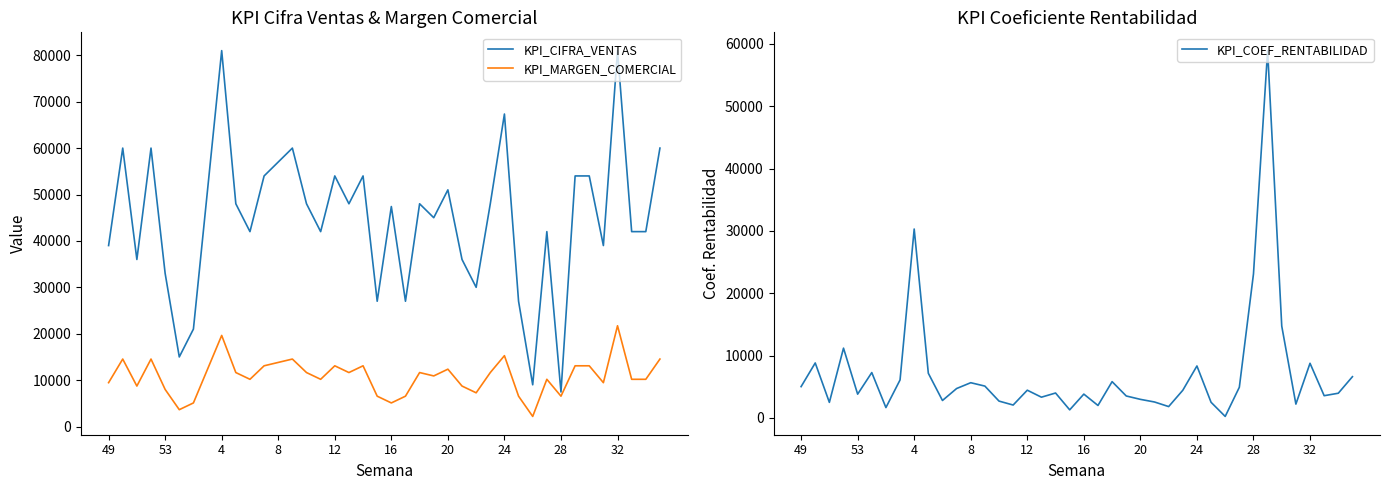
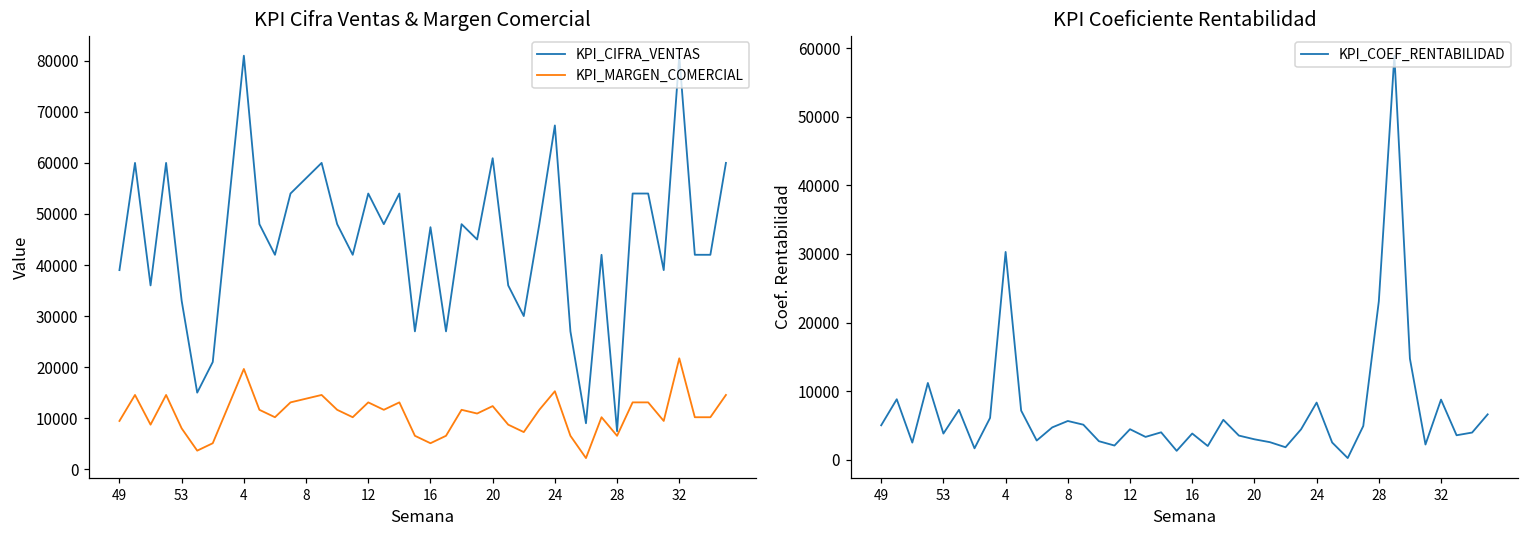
  {
    "KPI Cifra Ventas & Margen Comercial": {
      "KPI_CIFRA_VENTAS": {
        "49": 39000,
        "53": 33000,
        "4": 81000,
        "8": 57000,
        "12": 54000,
        "16": 47000,
-       "20": 51000,
+       "20": 61000,
        "24": 67000,
        "28": 7000
      },
      "KPI_MARGEN_COMERCIAL": {
        "49": 9000,
        "53": 8000,
        "4": 20000,
        "8": 14000,
        "12": 13000,
        "16": 5000,
        "20": 12000,
        "24": 15000,
        "28": 7000,
        "32": 22000
      }
    },
    "KPI Coeficiente Rentabilidad": {
      "49": 5000,
      "53": 4000,
      "4": 30000,
      "8": 6000,
      "12": 4000,
      "16": 4000,
      "20": 3000,
      "24": 8000,
      "28": 23000,
      "32": 9000
    }
  }
